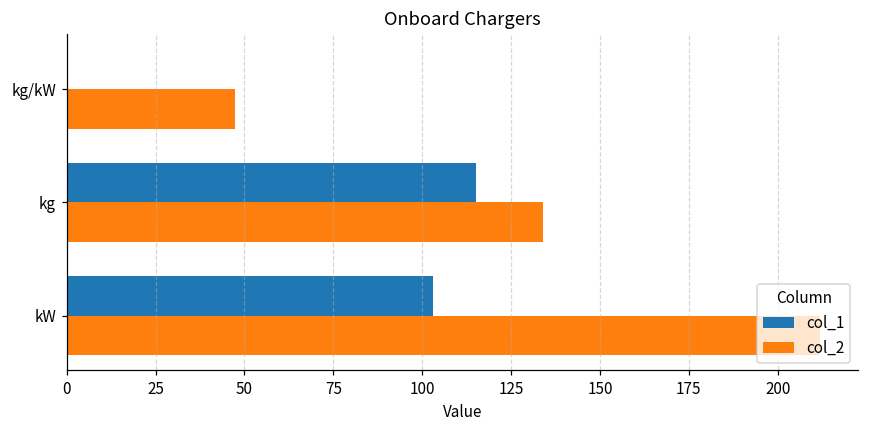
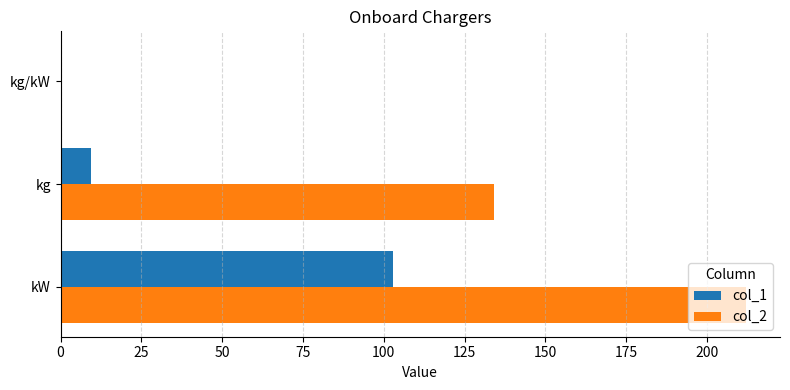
  {
    "col_1": {
-     "kg": 115,
+     "kg": 10,
      "kW": 103
    },
    "col_2": {
-     "kg/kW": 47,
+     "kg/kW": 0,
      "kg": 134
    }
  }
